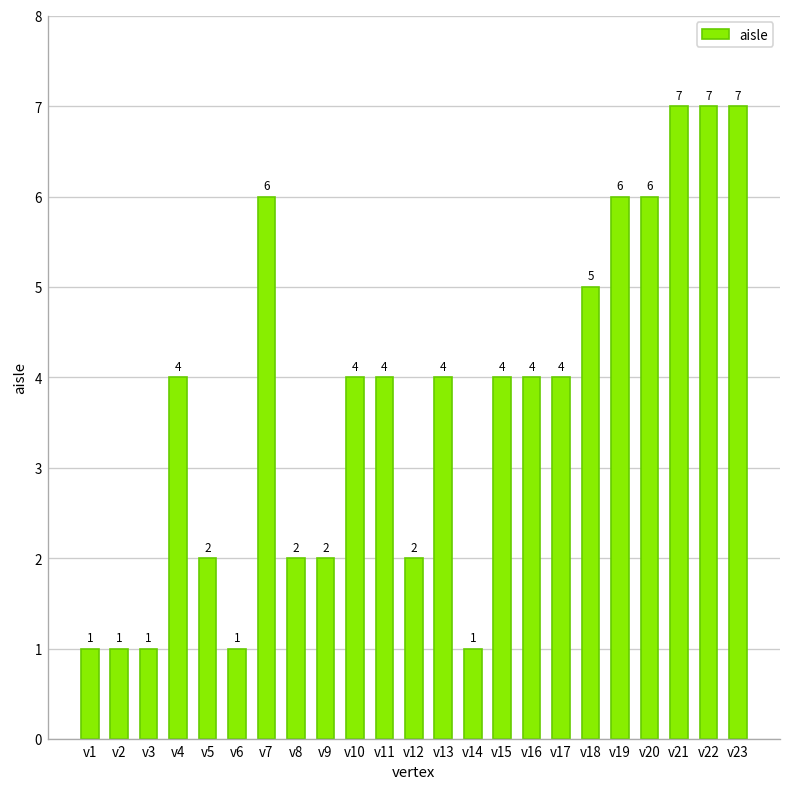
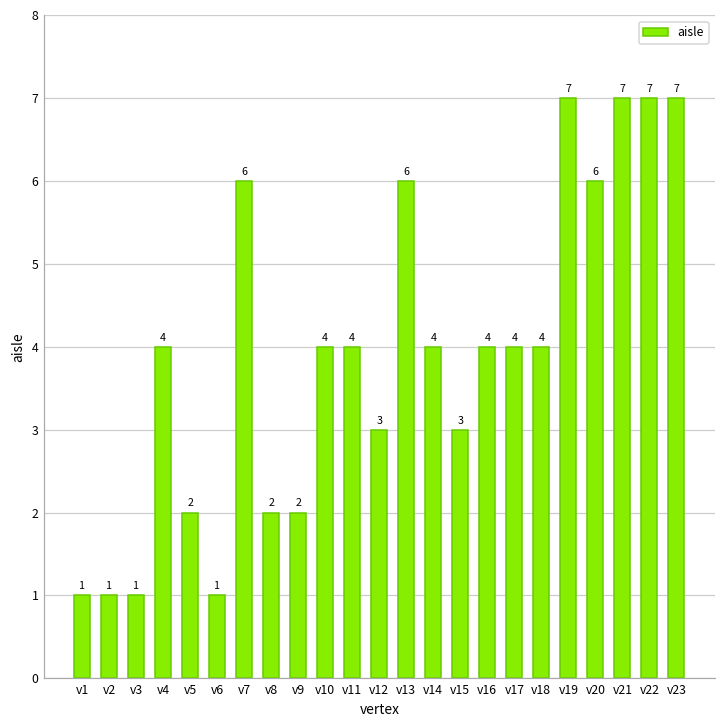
  {
    "v1": 1,
    "v2": 1,
    "v3": 1,
    "v4": 4,
    "v5": 2,
    "v6": 1,
    "v7": 6,
    "v8": 2,
    "v9": 2,
    "v10": 4,
    "v11": 4,
-   "v12": 2,
-   "v13": 4,
-   "v14": 1,
-   "v15": 4,
+   "v12": 3,
+   "v13": 6,
+   "v14": 4,
+   "v15": 3,
    "v16": 4,
    "v17": 4,
-   "v18": 5,
-   "v19": 6,
+   "v18": 4,
+   "v19": 7,
    "v20": 6,
    "v21": 7,
    "v22": 7,
    "v23": 7
  }
